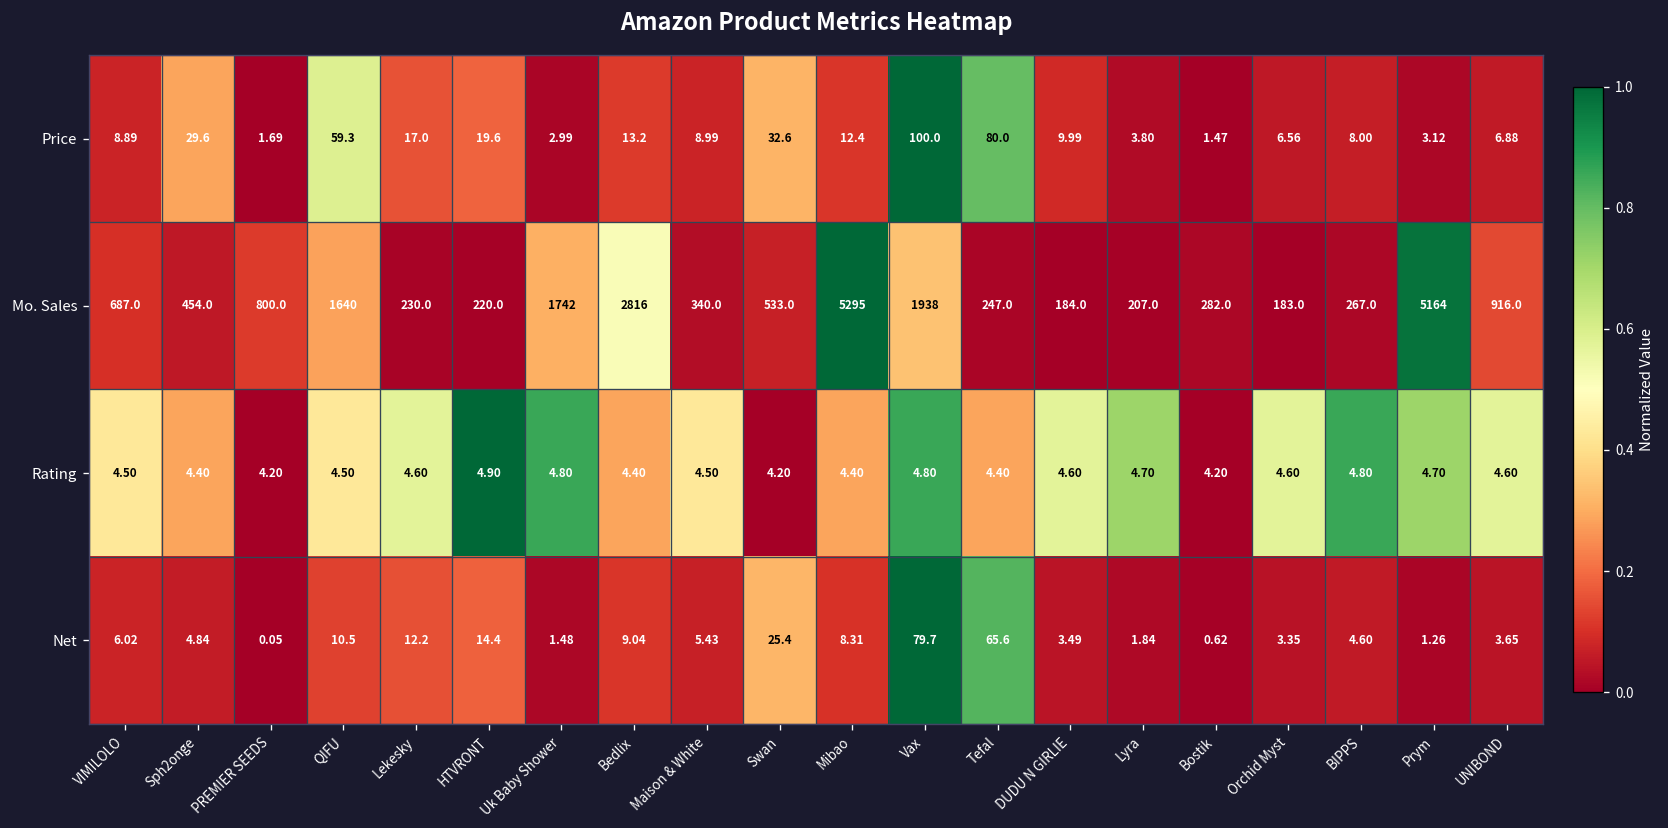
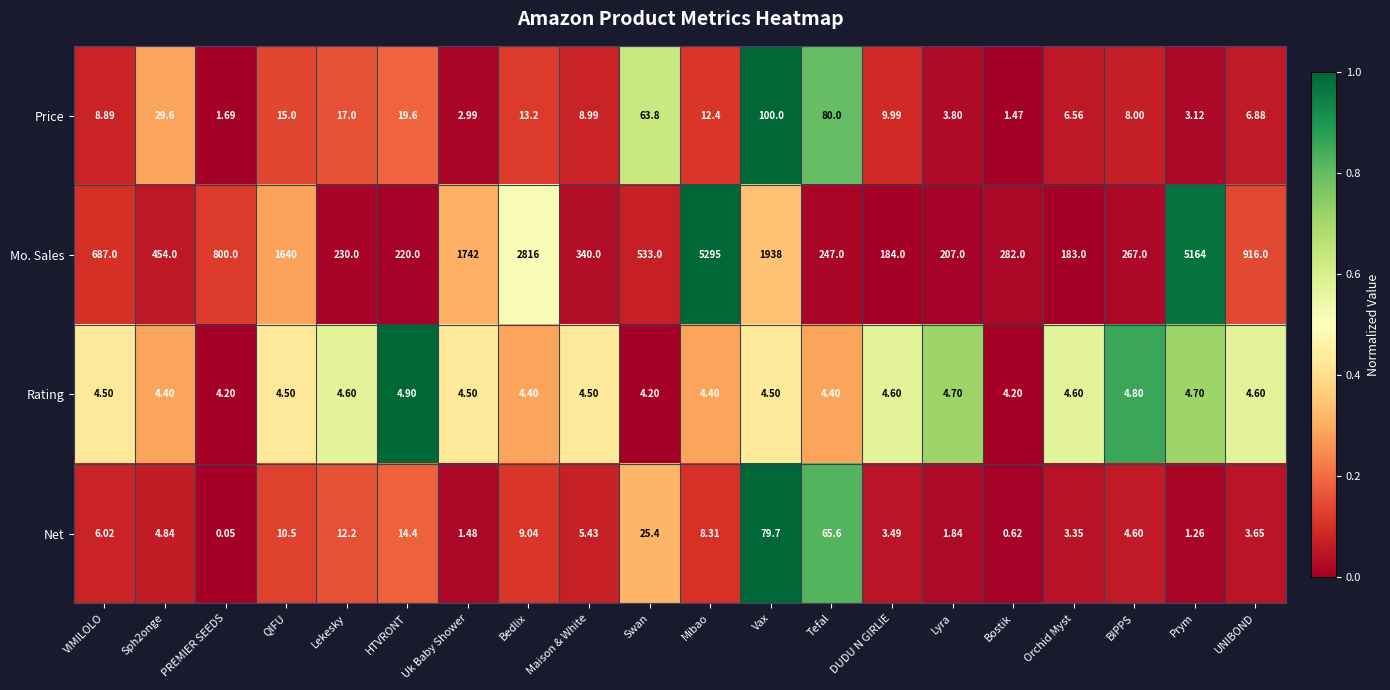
  {
    "Price": {
      "VIMILOLO": 8.89,
      "Sph2onge": 29.6,
      "PREMIER SEEDS": 1.69,
-     "QIFU": 59.3,
+     "QIFU": 15.0,
      "Lekesky": 17.0,
      "HTVRONT": 19.6,
      "Uk Baby Shower": 2.99,
      "Bedlix": 13.2,
      "Maison & White": 8.99,
-     "Swan": 32.6,
+     "Swan": 63.8,
      "Mibao": 12.4,
      "Vax": 100.0,
      "Tefal": 80.0,
      "DUDU N GIRLIE": 9.99,
      "Lyra": 3.80,
      "Bostik": 1.47,
      "Orchid Myst": 6.56,
      "BIPPS": 8.00,
      "Prym": 3.12,
      "UNIBOND": 6.88
    },
    "Mo. Sales": {
      "VIMILOLO": 687.0,
      "Sph2onge": 454.0,
      "PREMIER SEEDS": 800.0,
      "QIFU": 1640,
      "Lekesky": 230.0,
      "HTVRONT": 220.0,
      "Uk Baby Shower": 1742,
      "Bedlix": 2816,
      "Maison & White": 340.0,
      "Swan": 533.0,
      "Mibao": 5295,
      "Vax": 1938,
      "Tefal": 247.0,
      "DUDU N GIRLIE": 184.0,
      "Lyra": 207.0,
      "Bostik": 282.0,
      "Orchid Myst": 183.0,
      "BIPPS": 267.0,
      "Prym": 5164,
      "UNIBOND": 916.0
    },
    "Rating": {
      "VIMILOLO": 4.50,
      "Sph2onge": 4.40,
      "PREMIER SEEDS": 4.20,
      "QIFU": 4.50,
      "Lekesky": 4.60,
      "HTVRONT": 4.90,
-     "Uk Baby Shower": 4.80,
+     "Uk Baby Shower": 4.50,
      "Bedlix": 4.40,
      "Maison & White": 4.50,
      "Swan": 4.20,
      "Mibao": 4.40,
-     "Vax": 4.80,
+     "Vax": 4.50,
      "Tefal": 4.40,
      "DUDU N GIRLIE": 4.60,
      "Lyra": 4.70,
      "Bostik": 4.20,
      "Orchid Myst": 4.60,
      "BIPPS": 4.80,
      "Prym": 4.70,
      "UNIBOND": 4.60
    },
    "Net": {
      "VIMILOLO": 6.02,
      "Sph2onge": 4.84,
      "PREMIER SEEDS": 0.05,
      "QIFU": 10.5,
      "Lekesky": 12.2,
      "HTVRONT": 14.4,
      "Uk Baby Shower": 1.48,
      "Bedlix": 9.04,
      "Maison & White": 5.43,
      "Swan": 25.4,
      "Mibao": 8.31,
      "Vax": 79.7,
      "Tefal": 65.6,
      "DUDU N GIRLIE": 3.49,
      "Lyra": 1.84,
      "Bostik": 0.62,
      "Orchid Myst": 3.35,
      "BIPPS": 4.60,
      "Prym": 1.26,
      "UNIBOND": 3.65
    }
  }
